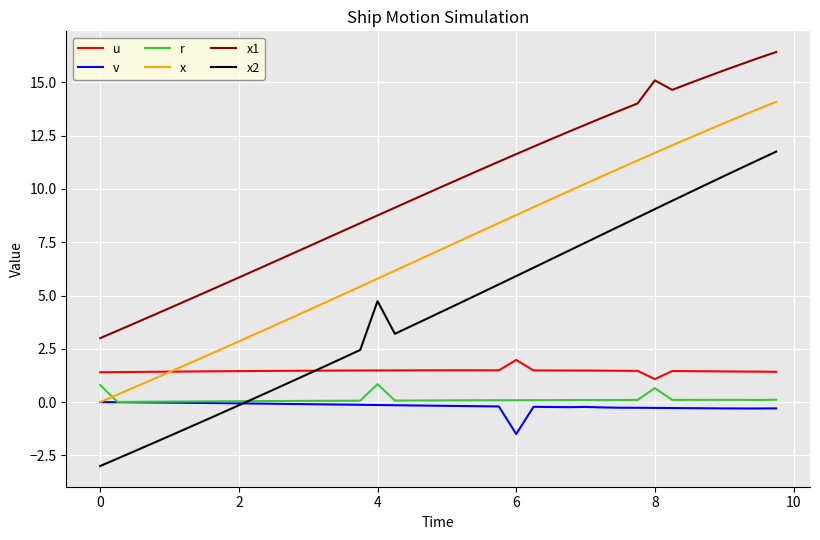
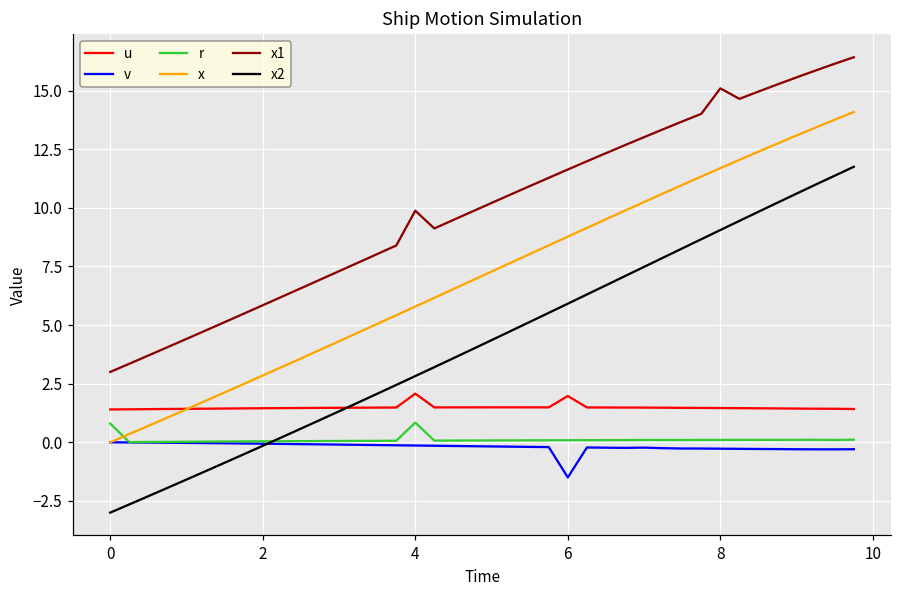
  {
    "u": {
      "0": 1.4,
      "2": 1.5,
-     "4": 1.5,
+     "4": 2.1,
      "6": 2.0,
-     "8": 1.1
+     "8": 1.5
    },
    "v": {
      "4": -0.1,
      "6": -1.5,
      "8": -0.3
    },
    "r": {
      "0": 0.8,
      "4": 0.8,
      "6": 0.1,
-     "8": 0.7
+     "8": 0.1
    },
    "x": {
      "2": 2.8,
      "4": 5.8,
      "6": 8.8,
      "8": 11.7
    },
    "x1": {
      "0": 3.0,
      "2": 5.8,
-     "4": 8.8,
+     "4": 9.9,
      "6": 11.6,
      "8": 15.1
    },
    "x2": {
      "0": -3.0,
-     "4": 4.7,
+     "4": 2.8,
      "6": 5.9,
      "8": 9.1
    }
  }
